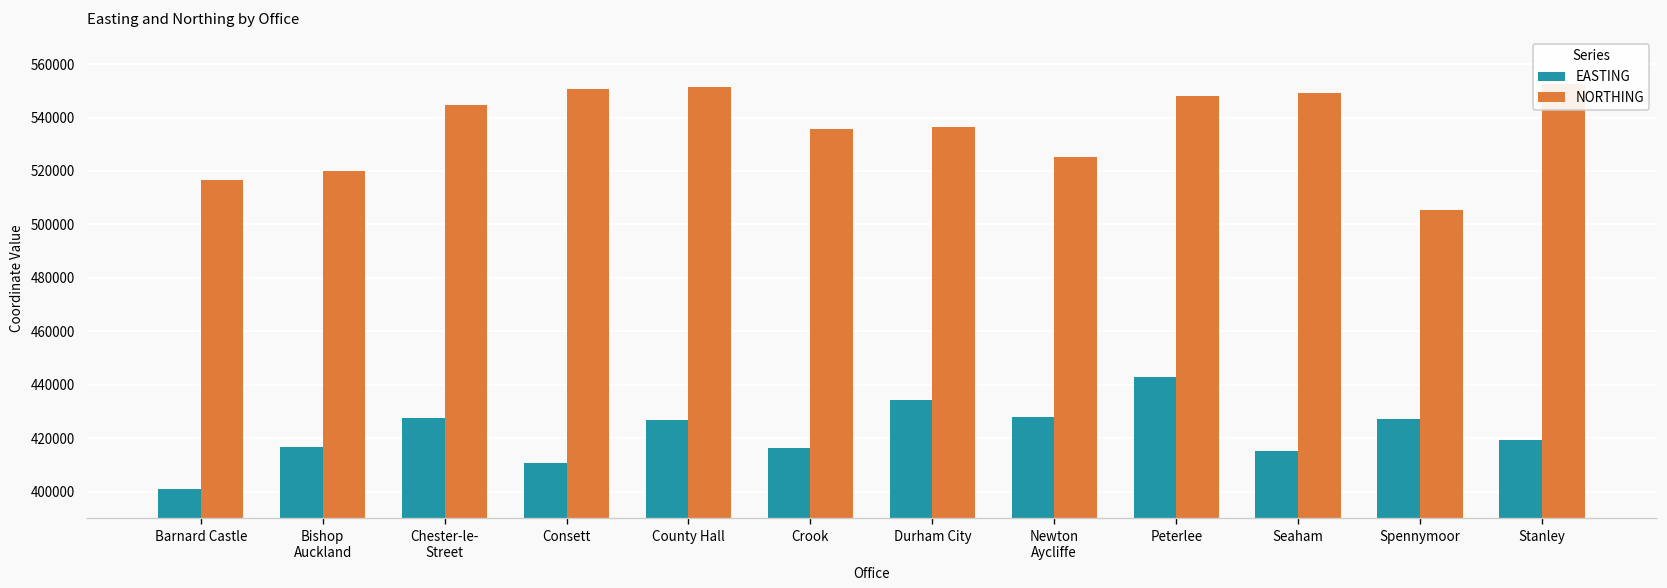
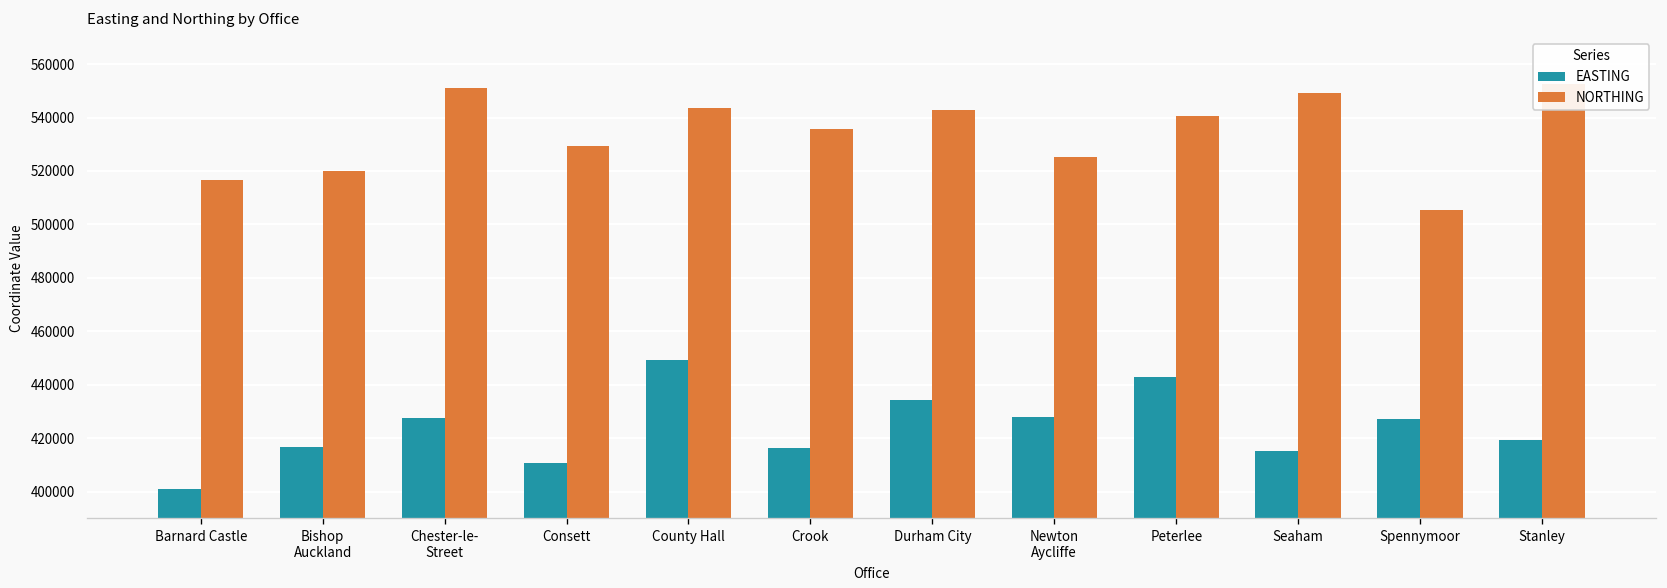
  {
    "EASTING": {
      "Barnard Castle": 401000,
      "Bishop Auckland": 417000,
      "Chester-le- Street": 427000,
      "Consett": 411000,
-     "County Hall": 427000,
+     "County Hall": 449000,
      "Crook": 416000,
      "Durham City": 434000,
      "Newton Aycliffe": 428000,
      "Peterlee": 443000,
      "Seaham": 415000,
      "Spennymoor": 427000,
      "Stanley": 419000
    },
    "NORTHING": {
      "Barnard Castle": 516000,
      "Bishop Auckland": 520000,
-     "Chester-le- Street": 545000,
-     "Consett": 551000,
-     "County Hall": 551000,
+     "Chester-le- Street": 551000,
+     "Consett": 529000,
+     "County Hall": 544000,
      "Crook": 536000,
-     "Durham City": 537000,
+     "Durham City": 543000,
      "Newton Aycliffe": 525000,
-     "Peterlee": 548000,
+     "Peterlee": 541000,
      "Seaham": 549000,
      "Spennymoor": 505000
    }
  }
